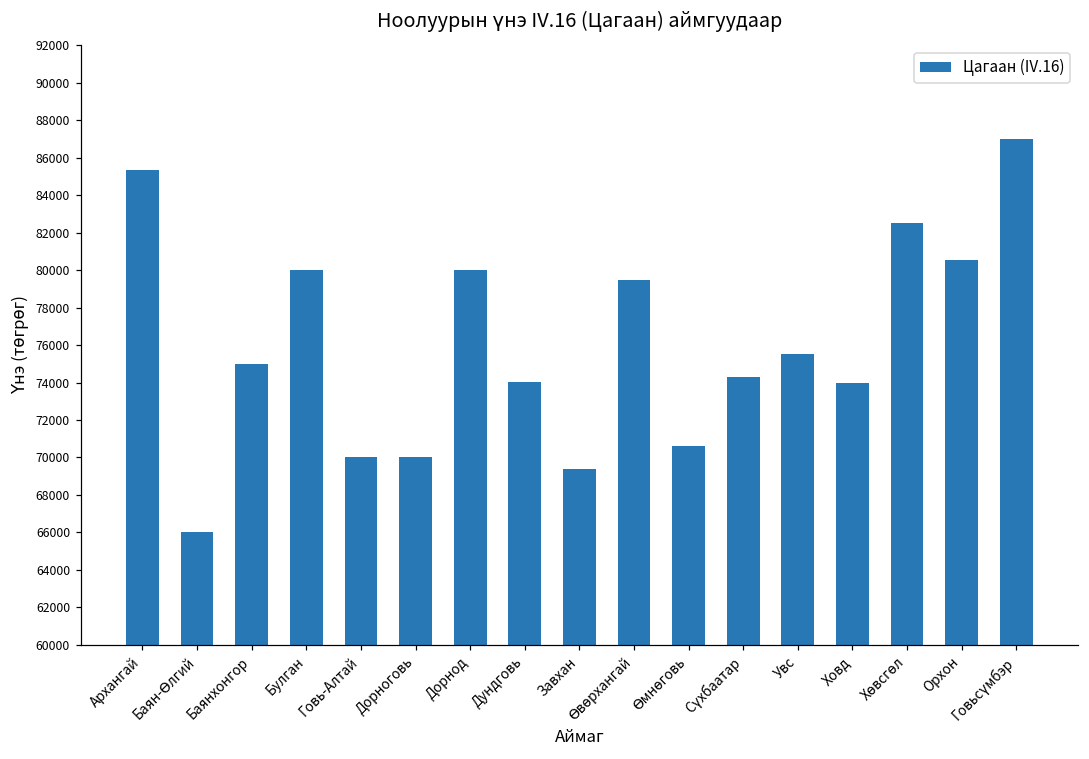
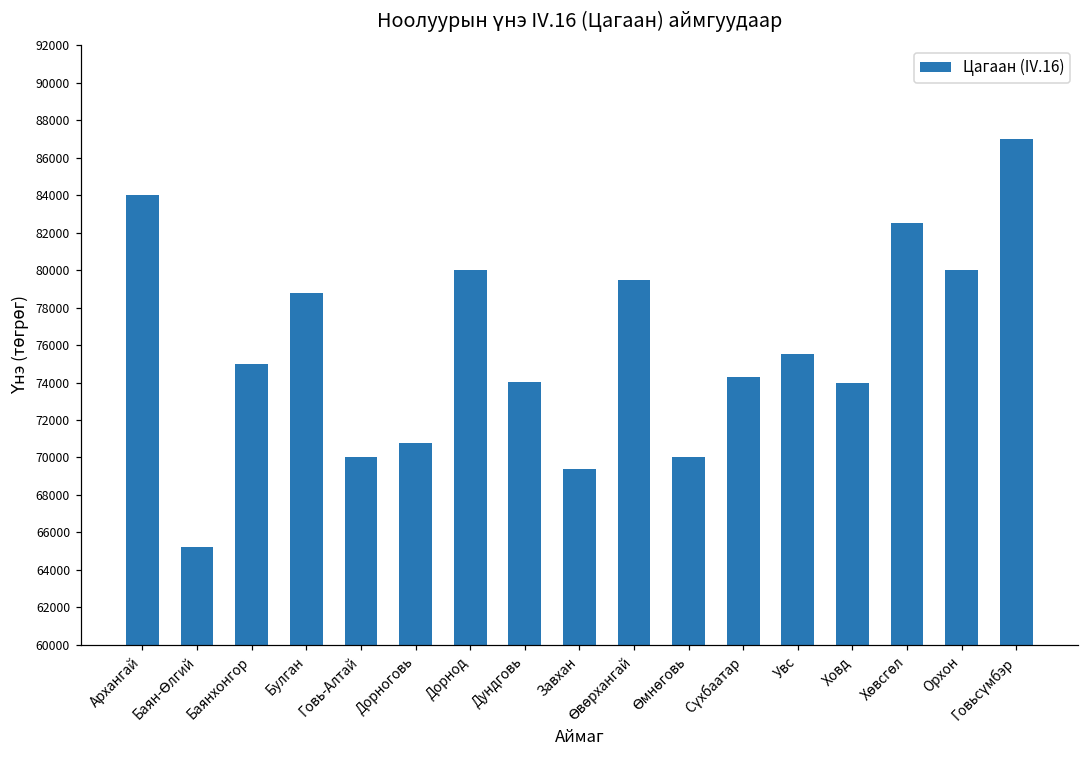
  {
-   "Архангай": 85400,
-   "Баян-Өлгий": 66000,
+   "Архангай": 84000,
+   "Баян-Өлгий": 65200,
    "Баянхонгор": 75000,
-   "Булган": 80000,
+   "Булган": 78800,
    "Говь-Алтай": 70000,
-   "Дорноговь": 70000,
+   "Дорноговь": 70800,
    "Дорнод": 80000,
    "Дундговь": 74100,
    "Завхан": 69400,
    "Өвөрхангай": 79500,
-   "Өмнөговь": 70600,
+   "Өмнөговь": 70000,
    "Сүхбаатар": 74300,
    "Увс": 75500,
    "Ховд": 74000,
    "Хөвсгөл": 82500,
-   "Орхон": 80500,
+   "Орхон": 80000,
    "Говьсүмбэр": 87000
  }
